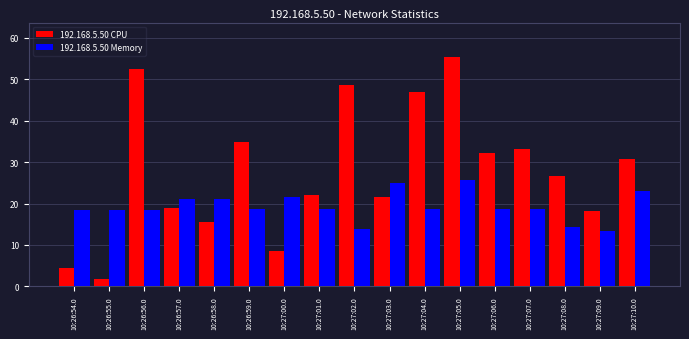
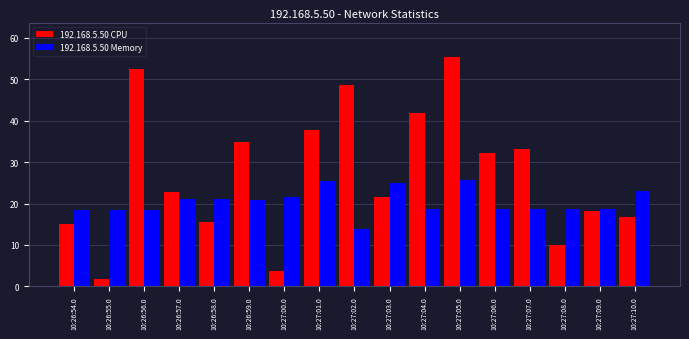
  {
    "192.168.5.50 CPU": {
-     "10:26:54.0": 4,
+     "10:26:54.0": 15,
      "10:26:55.0": 2,
      "10:26:56.0": 52,
-     "10:26:57.0": 19,
+     "10:26:57.0": 23,
      "10:26:58.0": 16,
      "10:26:59.0": 35,
-     "10:27:00.0": 9,
-     "10:27:01.0": 22,
+     "10:27:00.0": 4,
+     "10:27:01.0": 38,
      "10:27:02.0": 49,
      "10:27:03.0": 22,
-     "10:27:04.0": 47,
+     "10:27:04.0": 42,
      "10:27:05.0": 55,
      "10:27:06.0": 32,
      "10:27:07.0": 33,
-     "10:27:08.0": 27,
+     "10:27:08.0": 10,
      "10:27:09.0": 18,
-     "10:27:10.0": 31
+     "10:27:10.0": 17
    },
    "192.168.5.50 Memory": {
      "10:26:54.0": 18,
      "10:26:55.0": 18,
      "10:26:56.0": 19,
      "10:26:57.0": 21,
      "10:26:58.0": 21,
-     "10:26:59.0": 19,
+     "10:26:59.0": 21,
      "10:27:00.0": 22,
-     "10:27:01.0": 19,
+     "10:27:01.0": 26,
      "10:27:02.0": 14,
      "10:27:03.0": 25,
      "10:27:04.0": 19,
      "10:27:05.0": 26,
      "10:27:06.0": 19,
      "10:27:07.0": 19,
-     "10:27:08.0": 14,
-     "10:27:09.0": 13,
+     "10:27:08.0": 19,
+     "10:27:09.0": 19,
      "10:27:10.0": 23
    }
  }
